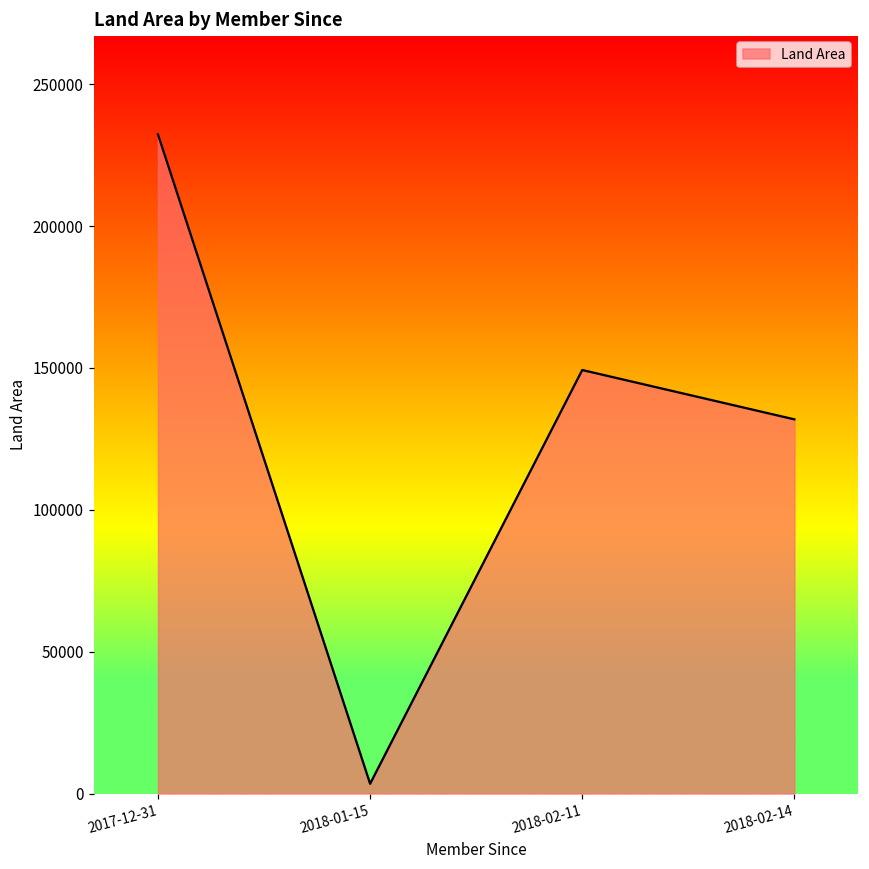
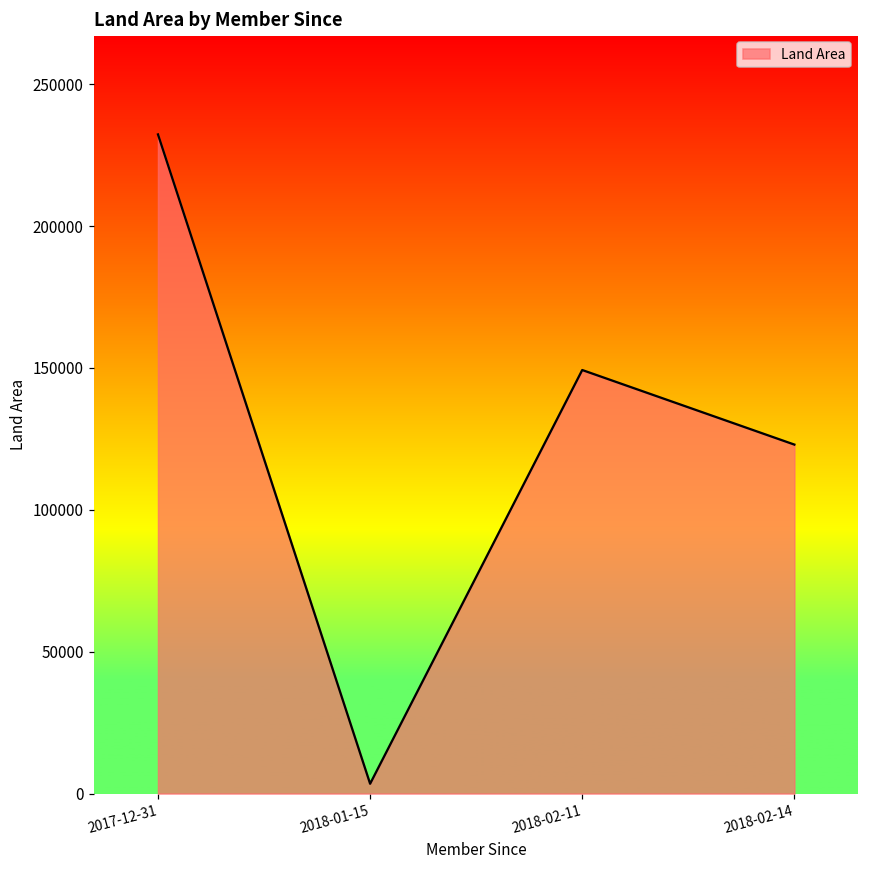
  {
    "2017-12-31": 232000,
    "2018-01-15": 3000,
    "2018-02-11": 149000,
-   "2018-02-14": 132000
+   "2018-02-14": 123000
  }
